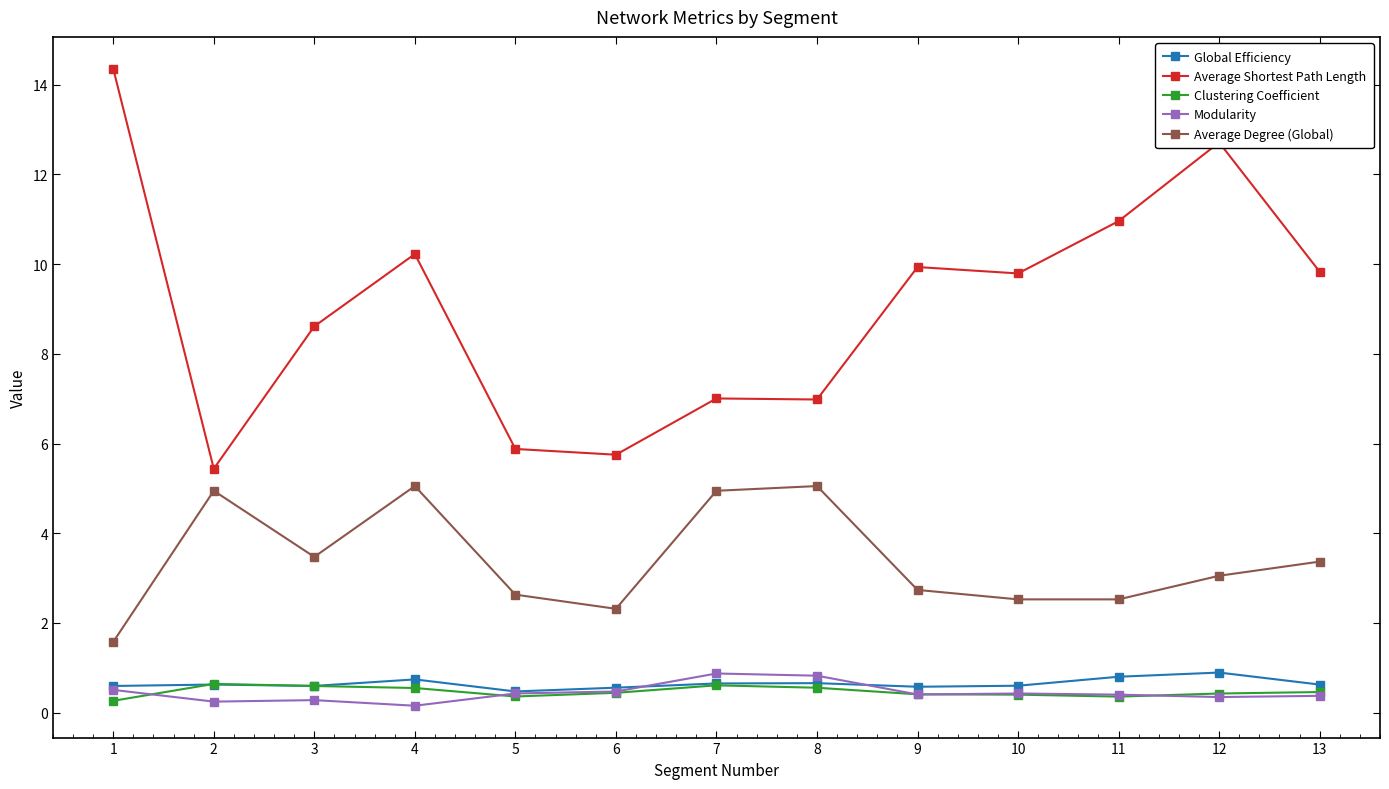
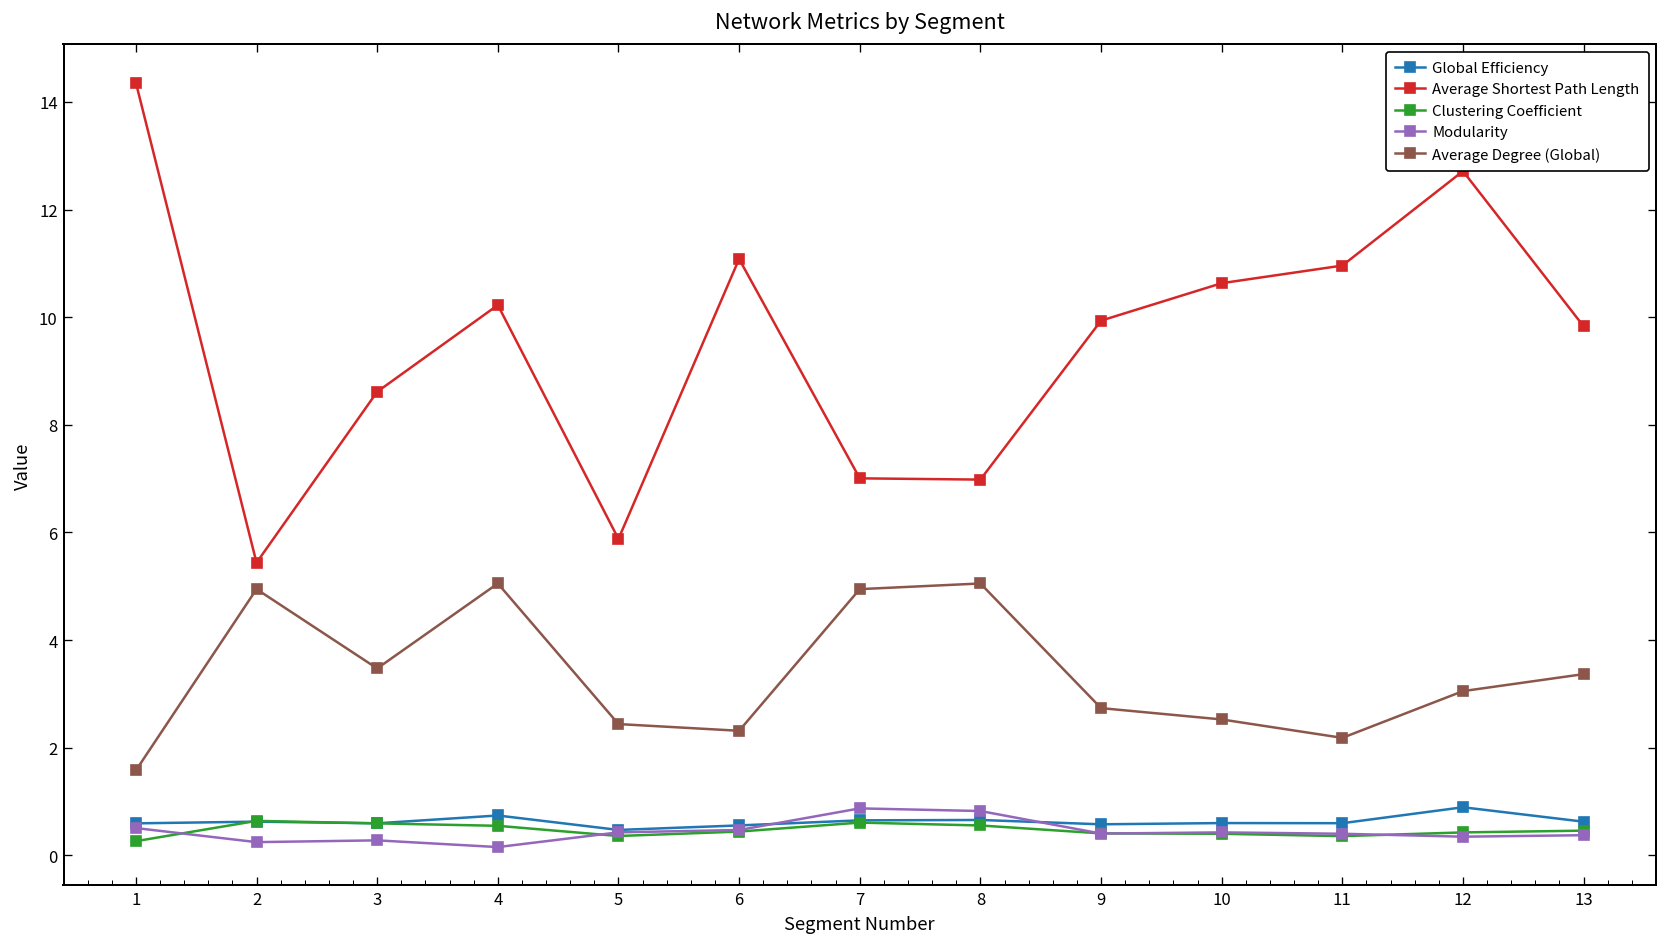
  {
    "Global Efficiency": {
      "1": 0.6,
      "4": 0.7,
      "6": 0.6,
      "8": 0.7,
      "9": 0.6,
      "10": 0.6,
-     "11": 0.8,
+     "11": 0.6,
      "12": 0.9,
      "13": 0.6
    },
    "Average Shortest Path Length": {
      "1": 14.4,
      "2": 5.4,
      "3": 8.6,
      "4": 10.2,
      "5": 5.9,
-     "6": 5.8,
+     "6": 11.1,
      "7": 7.0,
      "8": 7.0,
      "9": 9.9,
-     "10": 9.8,
+     "10": 10.6,
      "11": 11.0,
      "13": 9.8
    },
    "Clustering Coefficient": {
      "1": 0.3,
      "4": 0.6,
      "5": 0.4,
      "8": 0.6,
      "12": 0.4,
      "13": 0.5
    },
    "Modularity": {
      "1": 0.5,
      "2": 0.2,
      "3": 0.3,
      "4": 0.2,
      "7": 0.9,
      "8": 0.8,
      "12": 0.3,
      "13": 0.4
    },
    "Average Degree (Global)": {
      "1": 1.6,
      "2": 4.9,
      "3": 3.5,
      "4": 5.1,
-     "5": 2.6,
+     "5": 2.4,
      "6": 2.3,
      "7": 4.9,
      "8": 5.1,
      "9": 2.7,
      "10": 2.5,
-     "11": 2.5,
+     "11": 2.2,
      "12": 3.1,
      "13": 3.4
    }
  }
